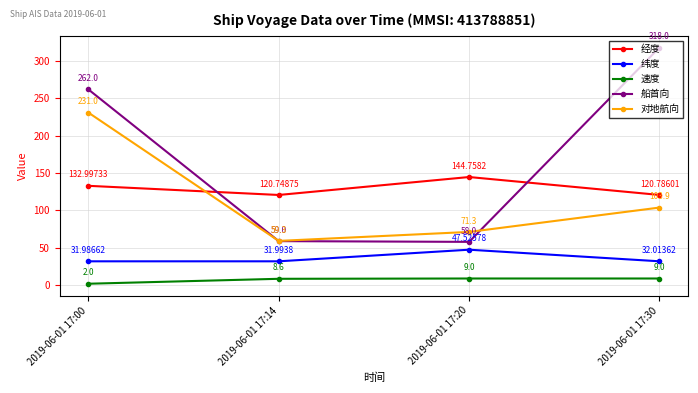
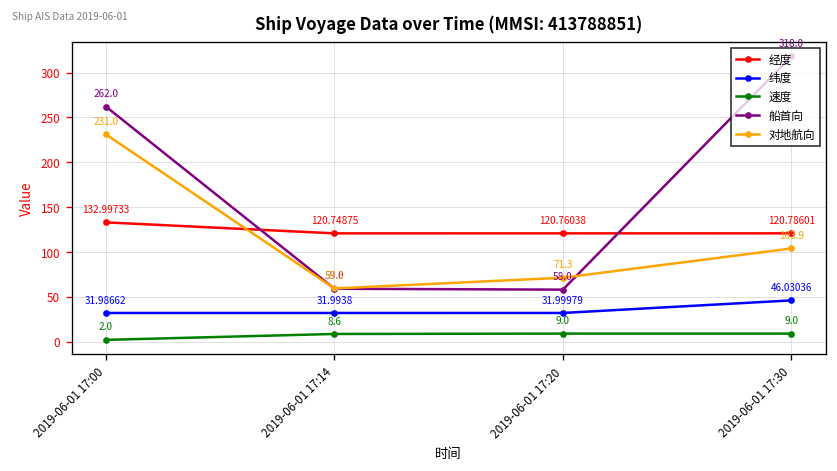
  {
    "经度": {
      "2019-06-01 17:00": 132.99733,
      "2019-06-01 17:14": 120.74875,
-     "2019-06-01 17:20": 144.7582,
+     "2019-06-01 17:20": 120.76038,
      "2019-06-01 17:30": 120.78601
    },
    "纬度": {
      "2019-06-01 17:00": 31.98662,
      "2019-06-01 17:14": 31.9938,
-     "2019-06-01 17:20": 47.52578,
-     "2019-06-01 17:30": 32.01362
+     "2019-06-01 17:20": 31.99979,
+     "2019-06-01 17:30": 46.03036
    },
    "速度": {
      "2019-06-01 17:00": 2.0,
      "2019-06-01 17:14": 8.6,
      "2019-06-01 17:20": 9.0
    },
    "船首向": {
      "2019-06-01 17:00": 262.0
    },
    "对地航向": {
      "2019-06-01 17:00": 231.0,
      "2019-06-01 17:20": 71.3
    }
  }
